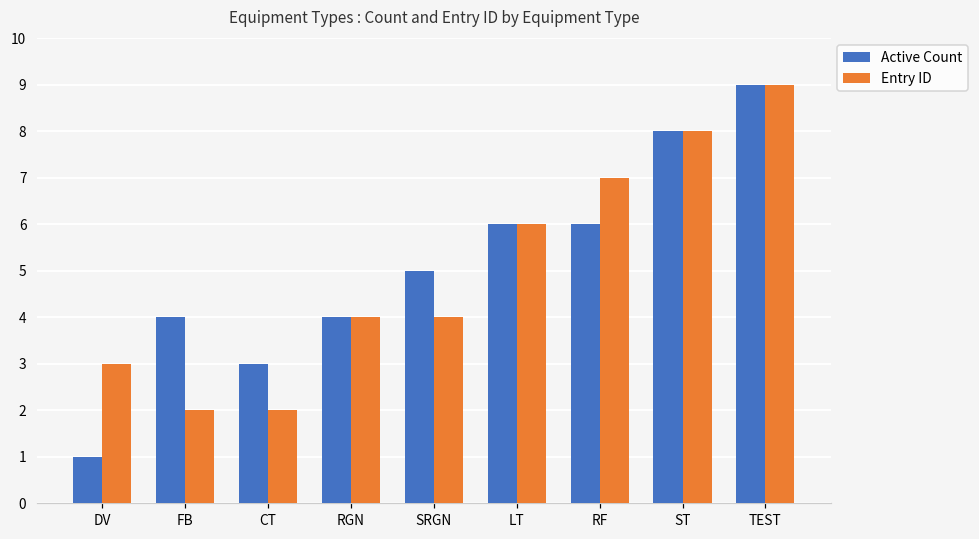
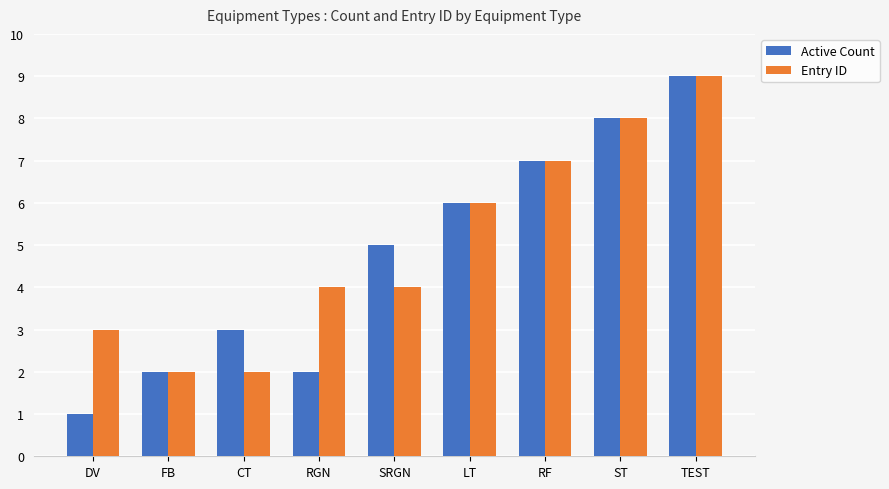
  {
    "Active Count": {
      "DV": 1,
-     "FB": 4,
+     "FB": 2,
      "CT": 3,
-     "RGN": 4,
+     "RGN": 2,
      "SRGN": 5,
      "LT": 6,
-     "RF": 6,
+     "RF": 7,
      "ST": 8,
      "TEST": 9
    },
    "Entry ID": {
      "DV": 3,
      "FB": 2,
      "CT": 2,
      "RGN": 4,
      "SRGN": 4,
      "LT": 6,
      "RF": 7,
      "ST": 8,
      "TEST": 9
    }
  }
